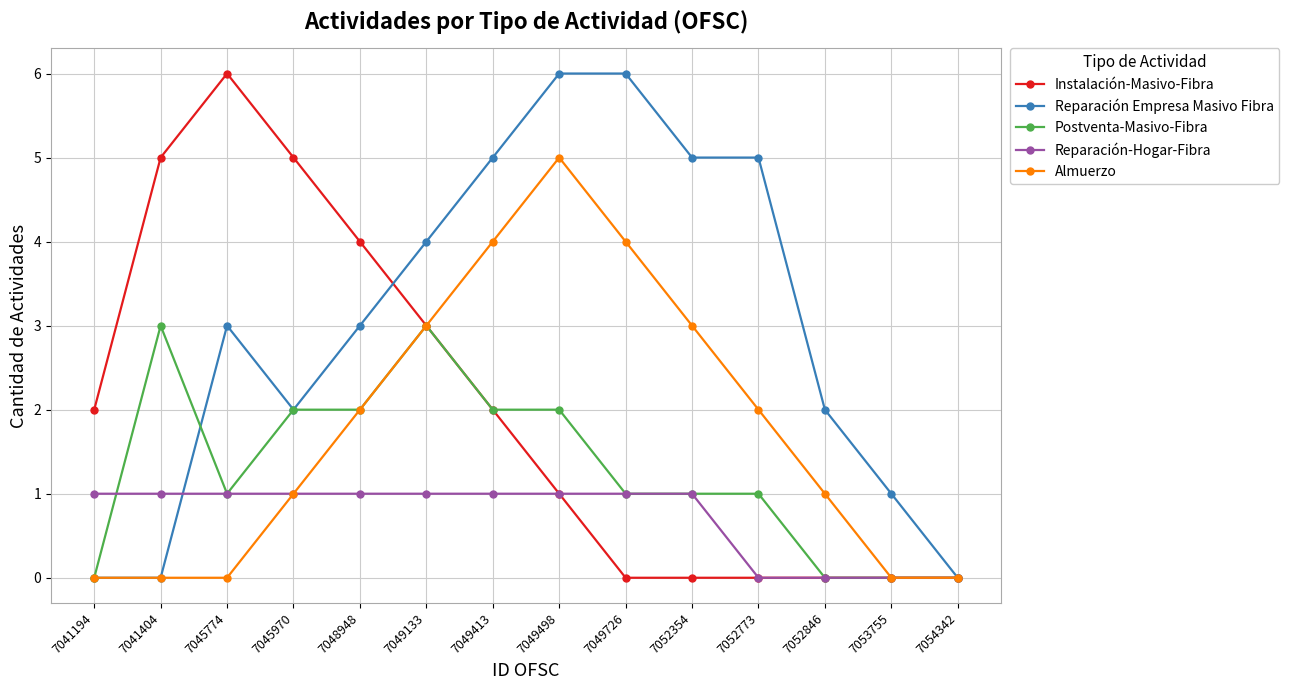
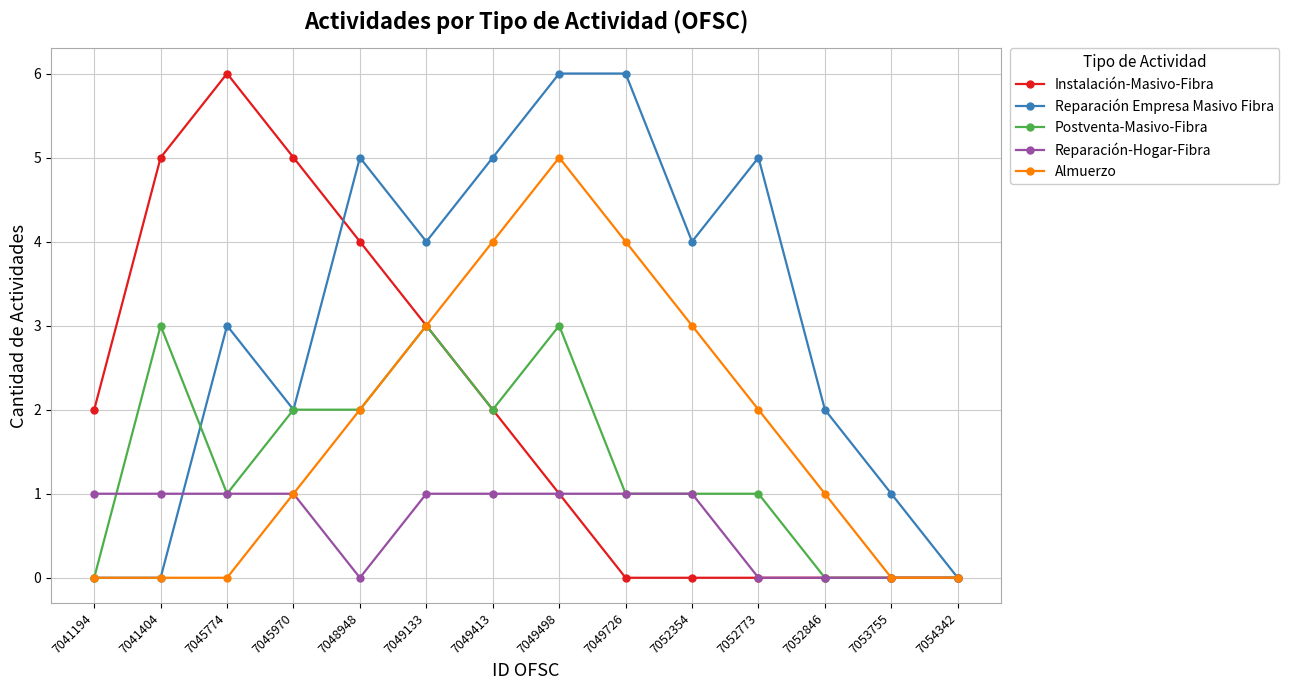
  {
    "Instalación-Masivo-Fibra": {
      "7041194": 2,
      "7041404": 5,
      "7045774": 6,
      "7045970": 5,
      "7048948": 4,
      "7049726": 0,
      "7052354": 0
    },
    "Reparación Empresa Masivo Fibra": {
      "7045774": 3,
-     "7048948": 3,
+     "7048948": 5,
      "7049133": 4,
      "7049413": 5,
      "7049498": 6,
      "7049726": 6,
-     "7052354": 5,
+     "7052354": 4,
      "7052773": 5,
      "7052846": 2,
      "7053755": 1
    },
    "Postventa-Masivo-Fibra": {
      "7041404": 3,
-     "7049498": 2,
+     "7049498": 3,
      "7052773": 1
    },
    "Reparación-Hogar-Fibra": {
      "7041194": 1,
      "7041404": 1,
-     "7048948": 1,
+     "7048948": 0,
      "7049133": 1,
      "7049413": 1
    },
    "Almuerzo": {
      "7045774": 0,
      "7049413": 4,
      "7049498": 5,
      "7049726": 4,
      "7052354": 3,
      "7052773": 2,
      "7052846": 1
    }
  }
